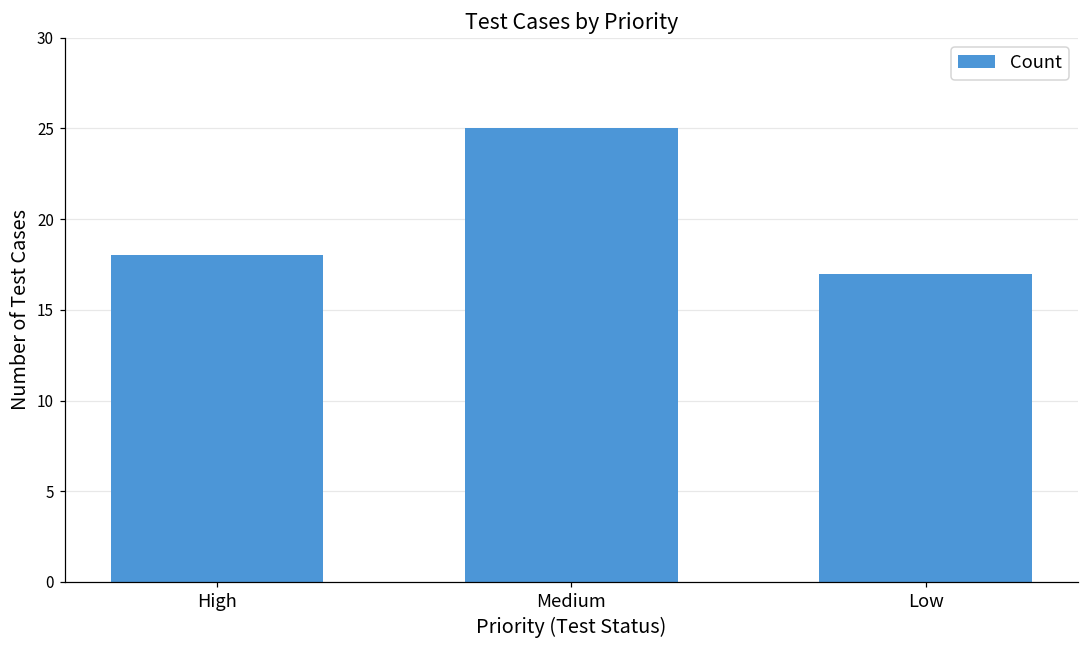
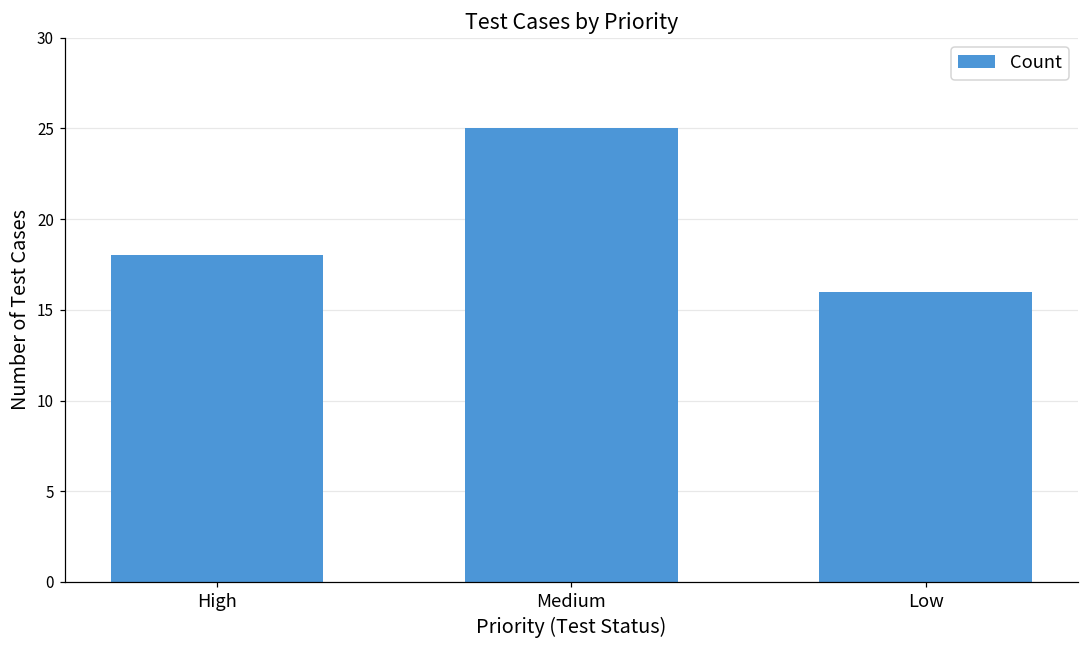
  {
    "High": 18,
    "Medium": 25,
-   "Low": 17
+   "Low": 16
  }
